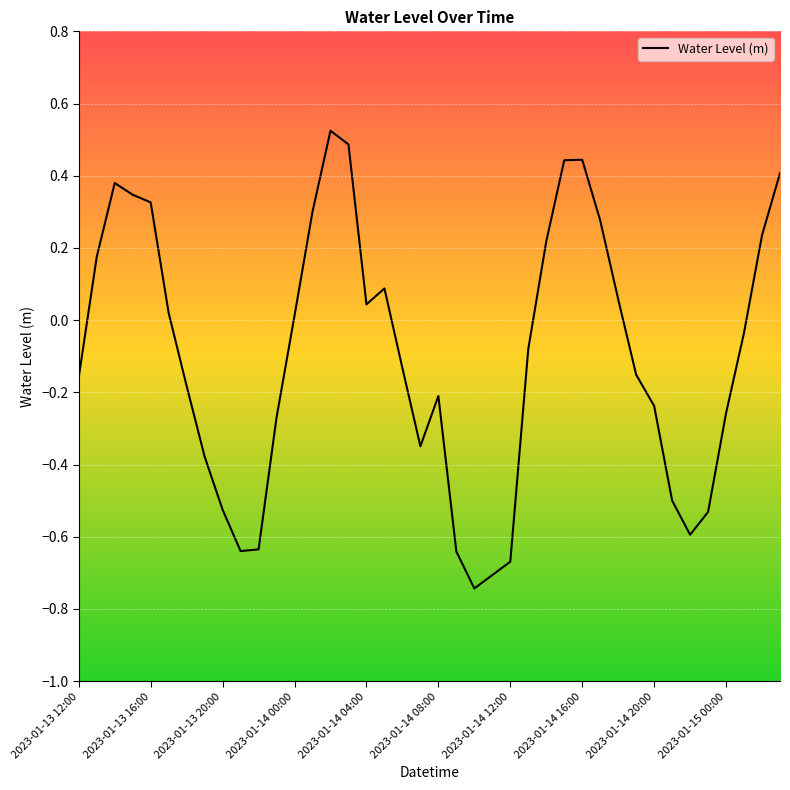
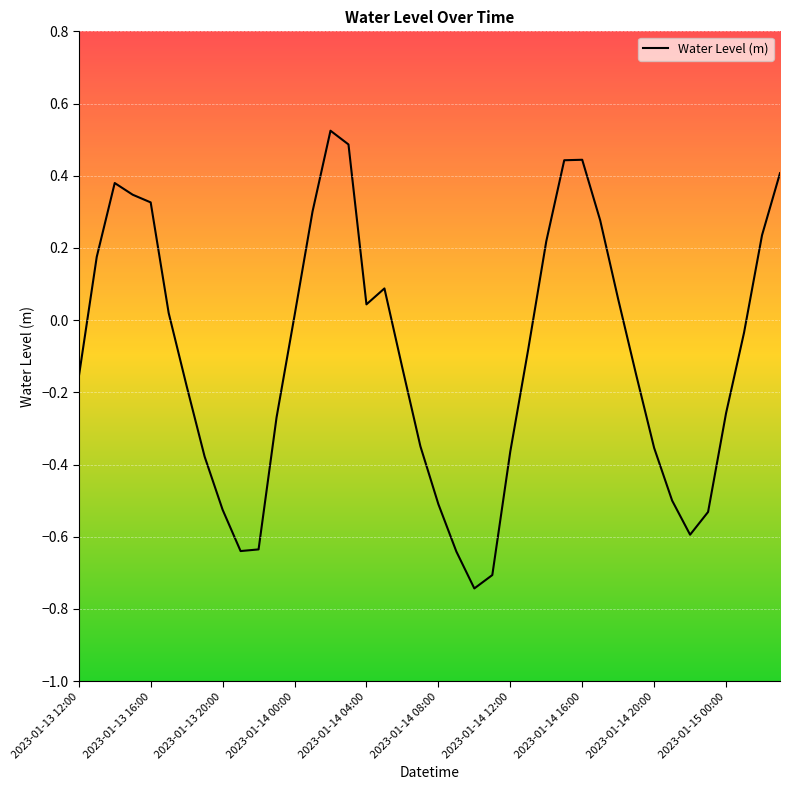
  {
    "2023-01-13 12:00": -0.16,
    "2023-01-13 16:00": 0.33,
    "2023-01-13 20:00": -0.53,
    "2023-01-14 00:00": 0.01,
    "2023-01-14 04:00": 0.04,
-   "2023-01-14 08:00": -0.21,
-   "2023-01-14 12:00": -0.67,
+   "2023-01-14 08:00": -0.51,
+   "2023-01-14 12:00": -0.36,
    "2023-01-14 16:00": 0.44,
-   "2023-01-14 20:00": -0.24,
+   "2023-01-14 20:00": -0.35,
    "2023-01-15 00:00": -0.26
  }
